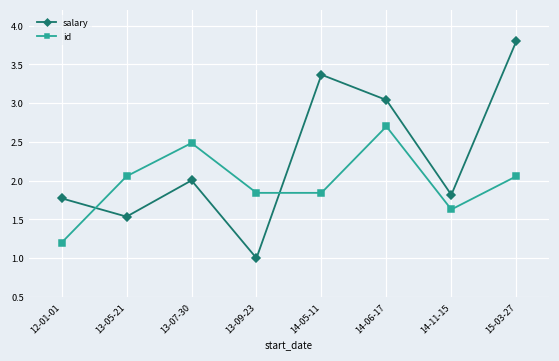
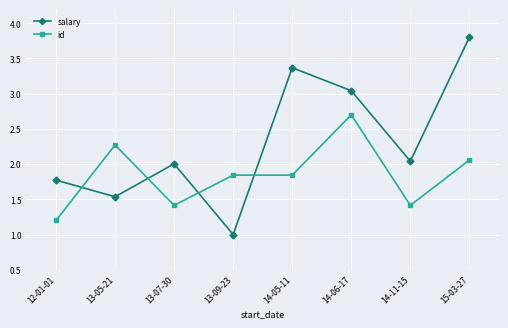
  {
    "salary": {
      "12-01-01": 1.8,
      "13-05-21": 1.5,
      "13-07-30": 2.0,
      "13-09-23": 1.0,
      "14-05-11": 3.4,
      "14-06-17": 3.0,
-     "14-11-15": 1.8,
+     "14-11-15": 2.0,
      "15-03-27": 3.8
    },
    "id": {
      "12-01-01": 1.2,
-     "13-05-21": 2.1,
-     "13-07-30": 2.5,
+     "13-05-21": 2.3,
+     "13-07-30": 1.4,
      "13-09-23": 1.8,
      "14-05-11": 1.8,
      "14-06-17": 2.7,
-     "14-11-15": 1.6,
+     "14-11-15": 1.4,
      "15-03-27": 2.1
    }
  }
